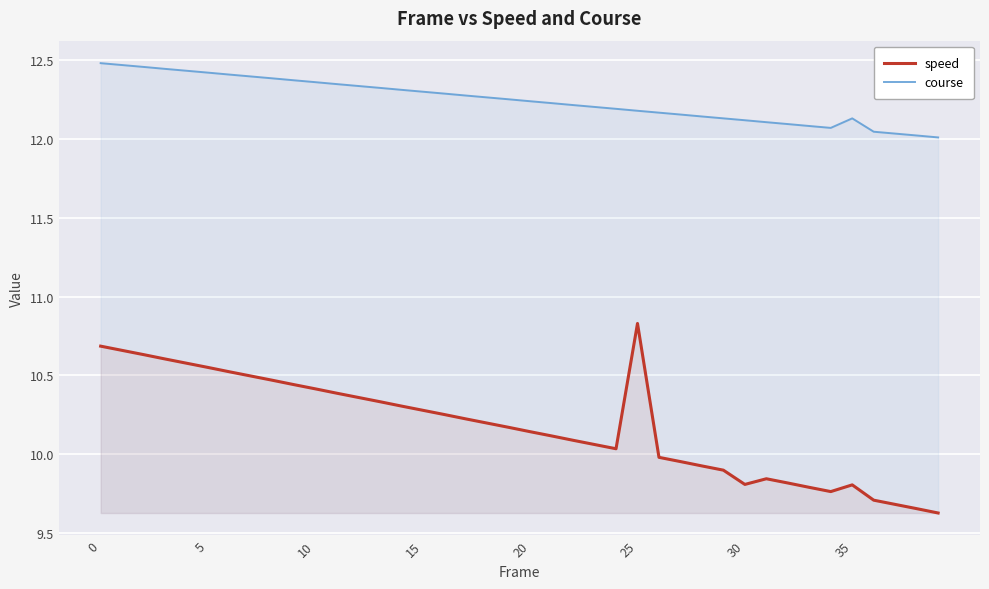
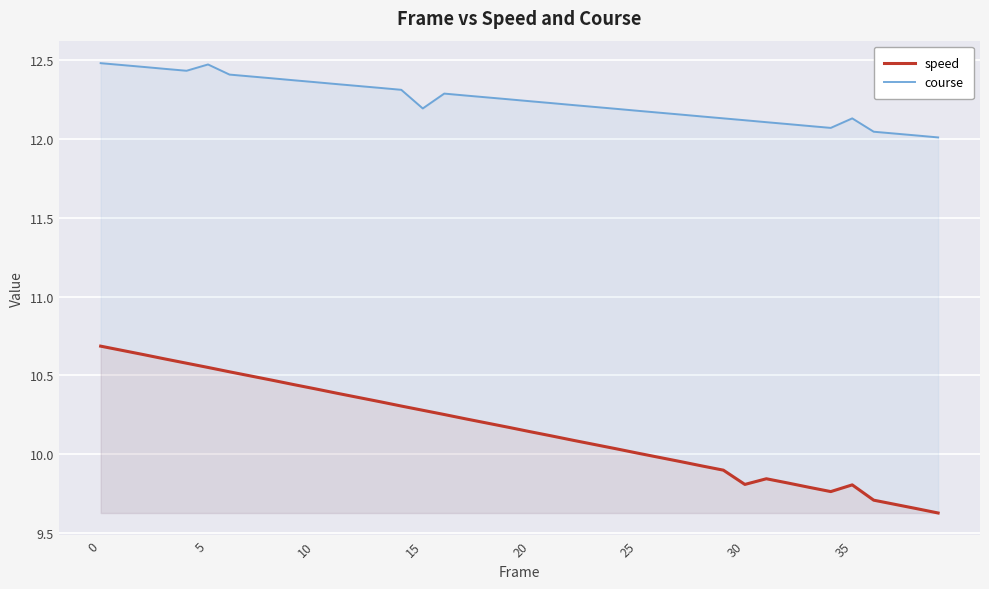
  {
    "speed": {
      "0": 10.69,
      "5": 10.55,
      "10": 10.41,
      "15": 10.28,
      "20": 10.14,
-     "25": 10.83,
+     "25": 10.01,
      "30": 9.81,
      "35": 9.80
    },
    "course": {
      "0": 12.48,
-     "5": 12.42,
+     "5": 12.47,
      "10": 12.36,
-     "15": 12.30,
+     "15": 12.19,
      "20": 12.24,
      "25": 12.18,
      "30": 12.12,
      "35": 12.13
    }
  }
